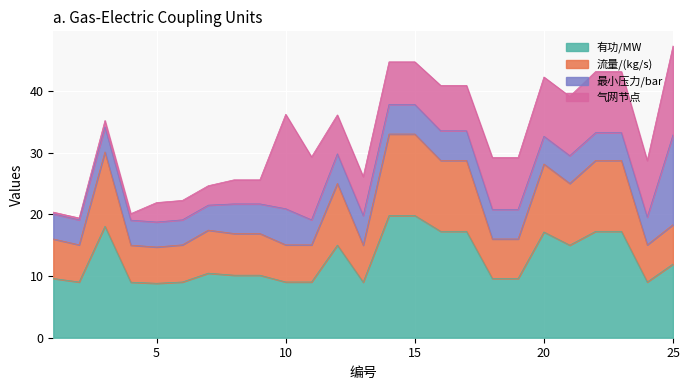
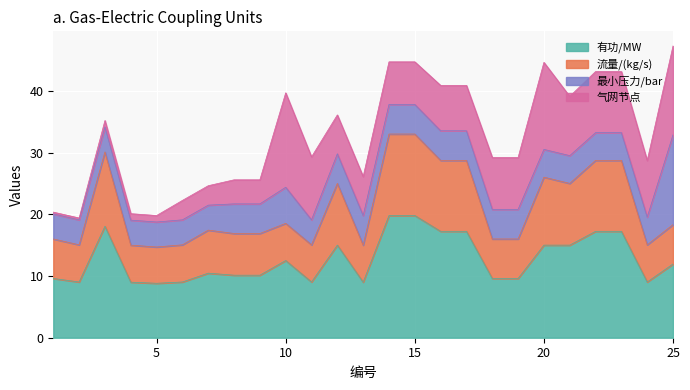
  {
    "有功/MW": {
      "5": 9,
-     "10": 9,
+     "10": 13,
      "15": 20,
-     "20": 17,
+     "20": 15,
      "25": 12
    },
    "流量/(kg/s)": {
      "5": 6,
      "10": 6,
      "15": 13,
      "20": 11,
      "25": 6
    },
    "最小压力/bar": {
      "5": 4,
      "10": 6,
      "15": 5,
      "20": 5,
      "25": 15
    },
    "气网节点": {
-     "5": 3,
+     "5": 1,
      "10": 15,
      "15": 7,
-     "20": 10,
+     "20": 14,
      "25": 14
    }
  }
